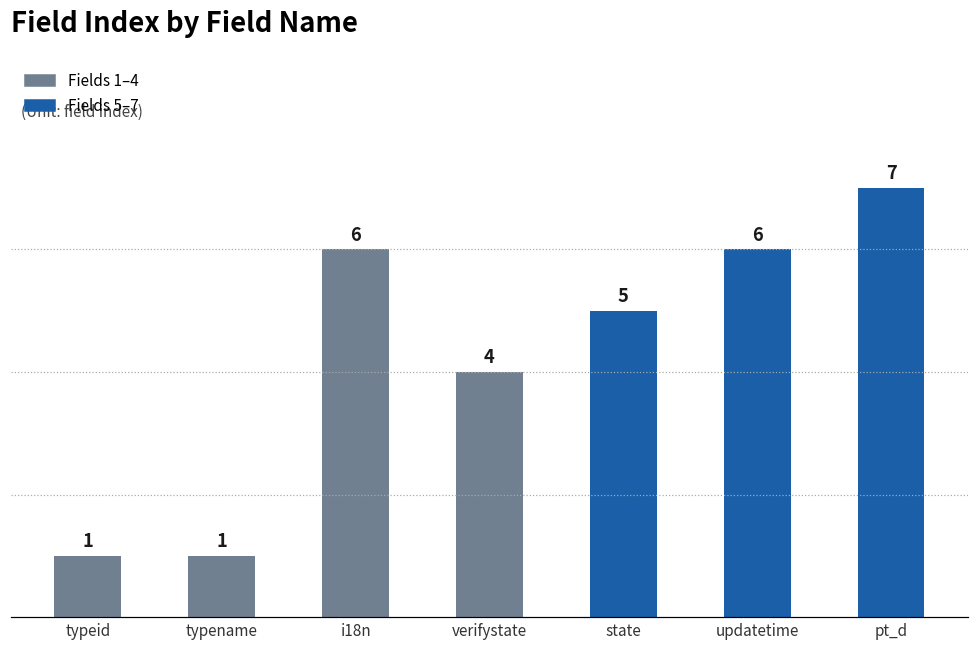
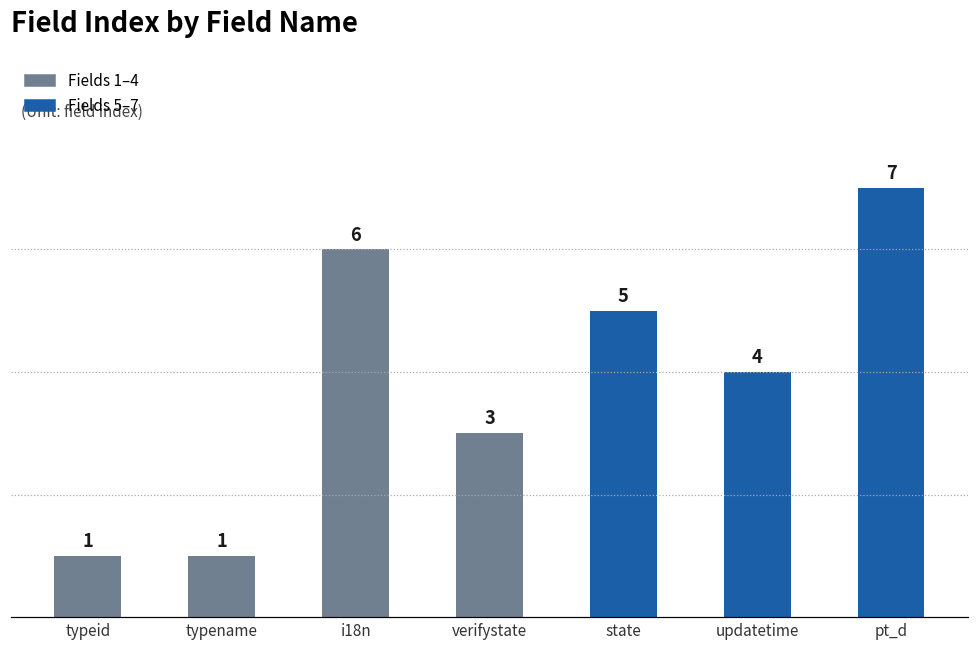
  {
    "typeid": 1,
    "typename": 1,
    "i18n": 6,
-   "verifystate": 4,
+   "verifystate": 3,
    "state": 5,
-   "updatetime": 6,
+   "updatetime": 4,
    "pt_d": 7
  }
